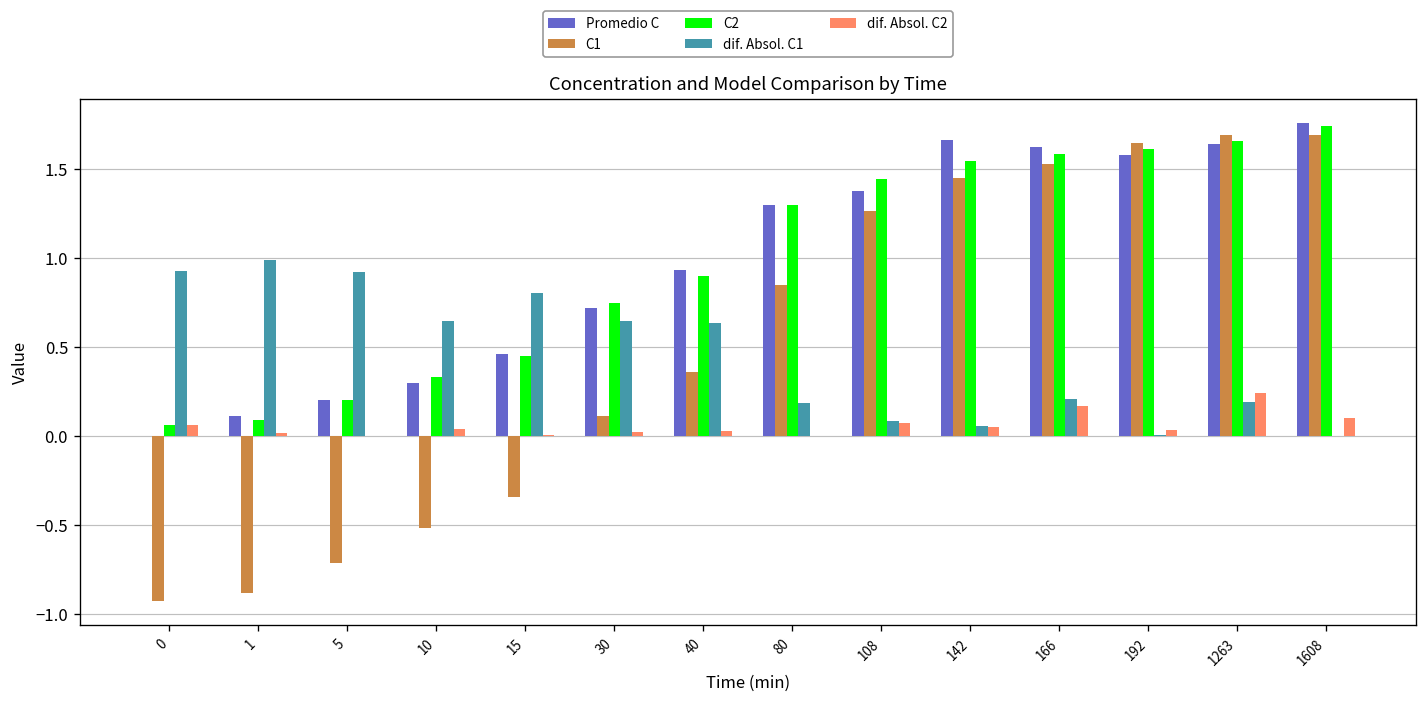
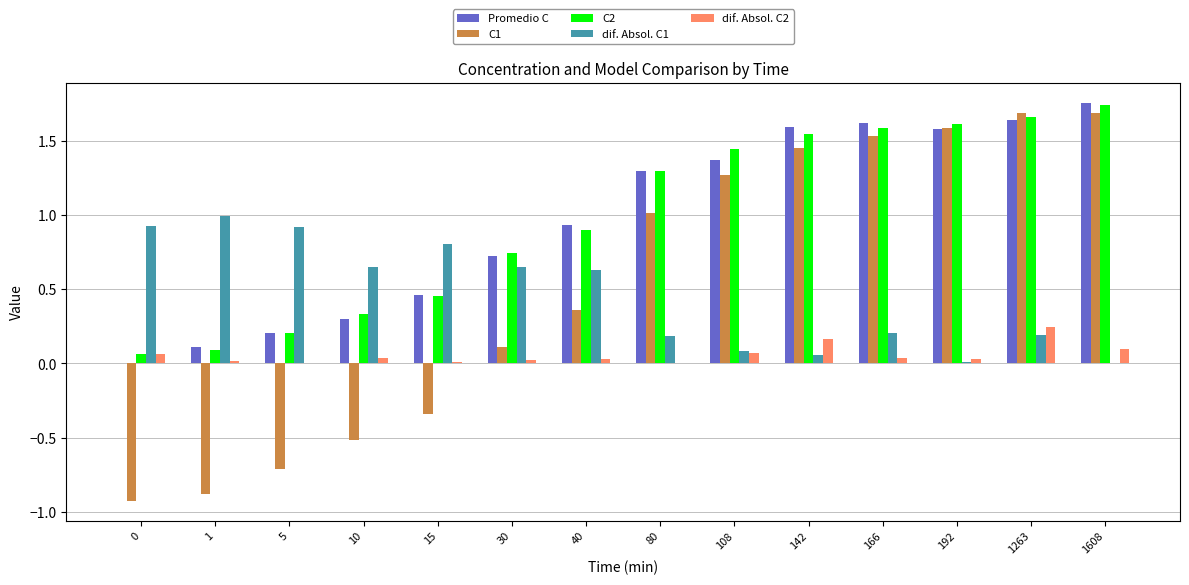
  {
    "Promedio C": {
      "0": 0.00,
      "1": 0.11,
      "5": 0.21,
      "10": 0.30,
      "15": 0.46,
      "30": 0.72,
      "40": 0.93,
      "80": 1.30,
      "108": 1.37,
-     "142": 1.66,
+     "142": 1.59,
      "166": 1.62,
      "192": 1.58,
      "1263": 1.64,
      "1608": 1.76
    },
    "C1": {
      "0": -0.93,
      "1": -0.88,
      "5": -0.71,
      "10": -0.52,
      "15": -0.34,
      "30": 0.11,
      "40": 0.36,
-     "80": 0.85,
+     "80": 1.01,
      "108": 1.27,
      "142": 1.45,
      "166": 1.53,
-     "192": 1.64,
+     "192": 1.59,
      "1263": 1.69,
      "1608": 1.69
    },
    "C2": {
      "0": 0.06,
      "1": 0.09,
      "5": 0.20,
      "10": 0.33,
      "15": 0.45,
      "30": 0.75,
      "40": 0.90,
      "80": 1.30,
      "108": 1.44,
      "142": 1.54,
      "166": 1.59,
      "192": 1.61,
      "1263": 1.66,
      "1608": 1.74
    },
    "dif. Absol. C1": {
      "0": 0.93,
      "1": 0.99,
      "5": 0.92,
      "10": 0.65,
      "15": 0.80,
      "30": 0.65,
      "40": 0.63,
      "80": 0.19,
      "108": 0.08,
      "142": 0.06,
      "166": 0.21,
      "1263": 0.19
    },
    "dif. Absol. C2": {
      "0": 0.06,
      "1": 0.02,
      "10": 0.04,
      "30": 0.02,
      "40": 0.03,
      "108": 0.07,
-     "142": 0.05,
-     "166": 0.17,
+     "142": 0.16,
+     "166": 0.04,
      "192": 0.03,
      "1263": 0.24,
      "1608": 0.10
    }
  }
